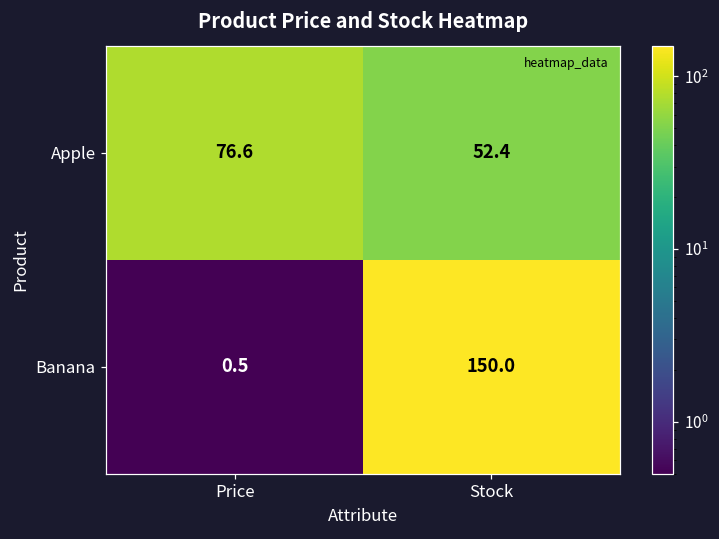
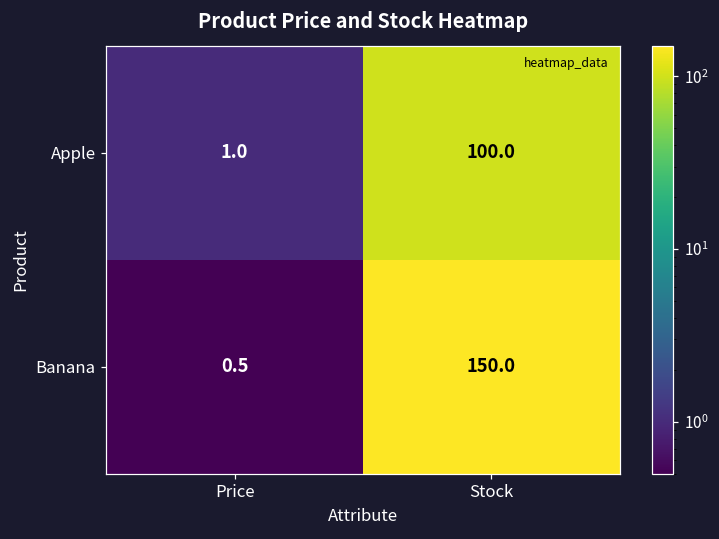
  {
    "Apple": {
-     "Price": 76.6,
-     "Stock": 52.4
+     "Price": 1.0,
+     "Stock": 100.0
    },
    "Banana": {
      "Price": 0.5,
      "Stock": 150.0
    }
  }
